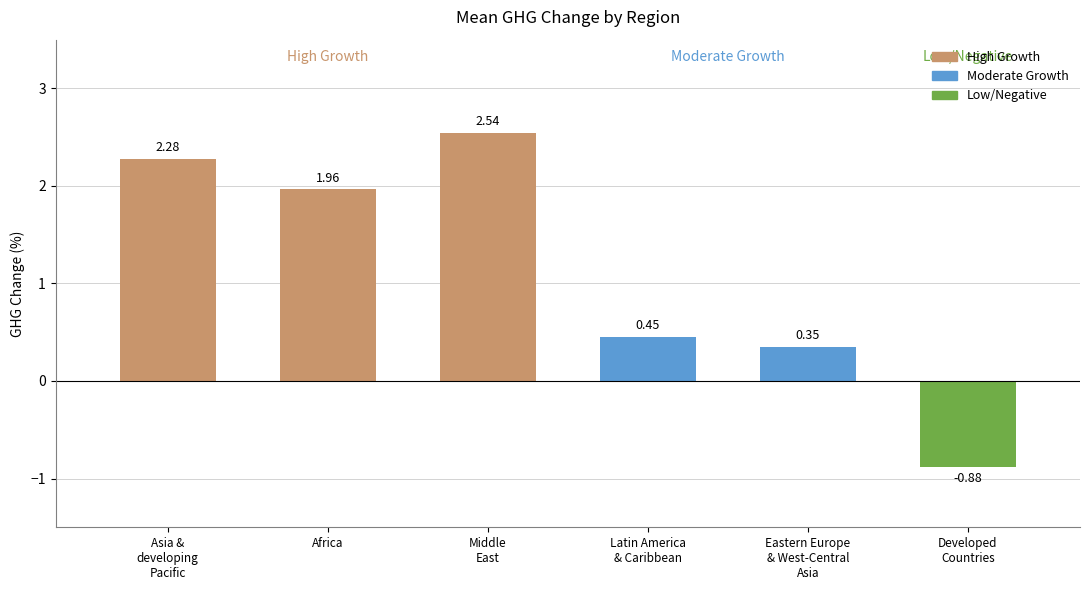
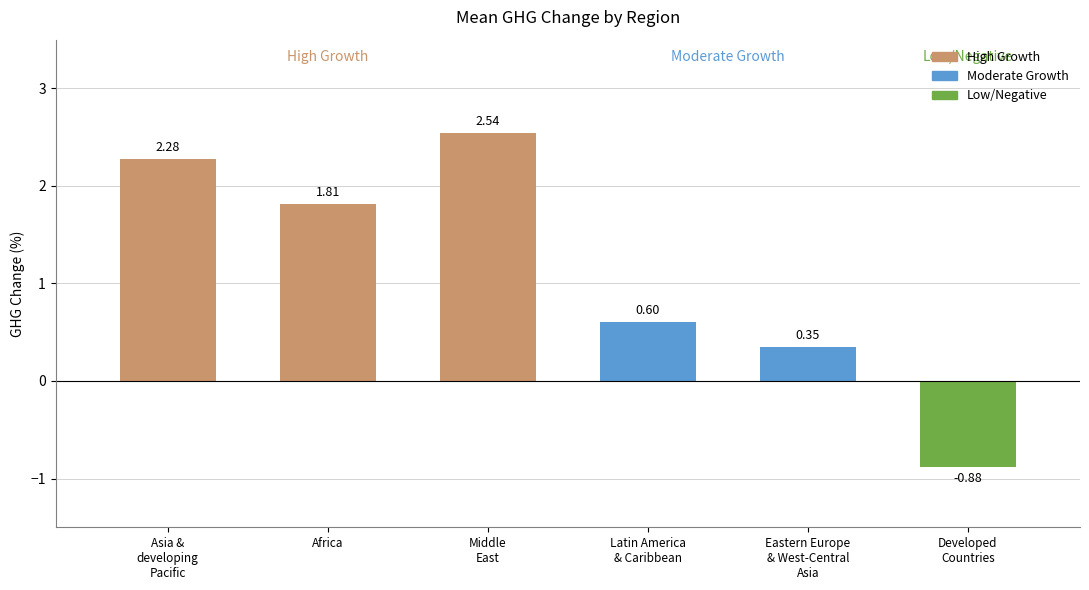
  {
    "Asia & developing Pacific": 2.28,
-   "Africa": 1.96,
+   "Africa": 1.81,
    "Middle East": 2.54,
-   "Latin America & Caribbean": 0.45,
+   "Latin America & Caribbean": 0.60,
    "Eastern Europe & West-Central Asia": 0.35,
    "Developed Countries": -0.88
  }
